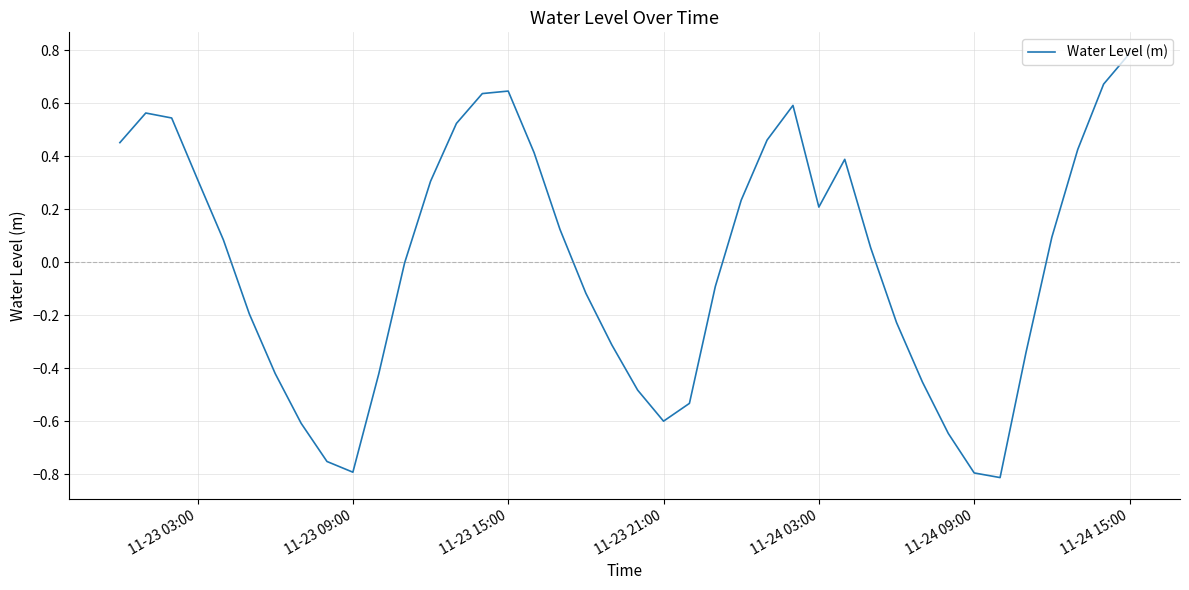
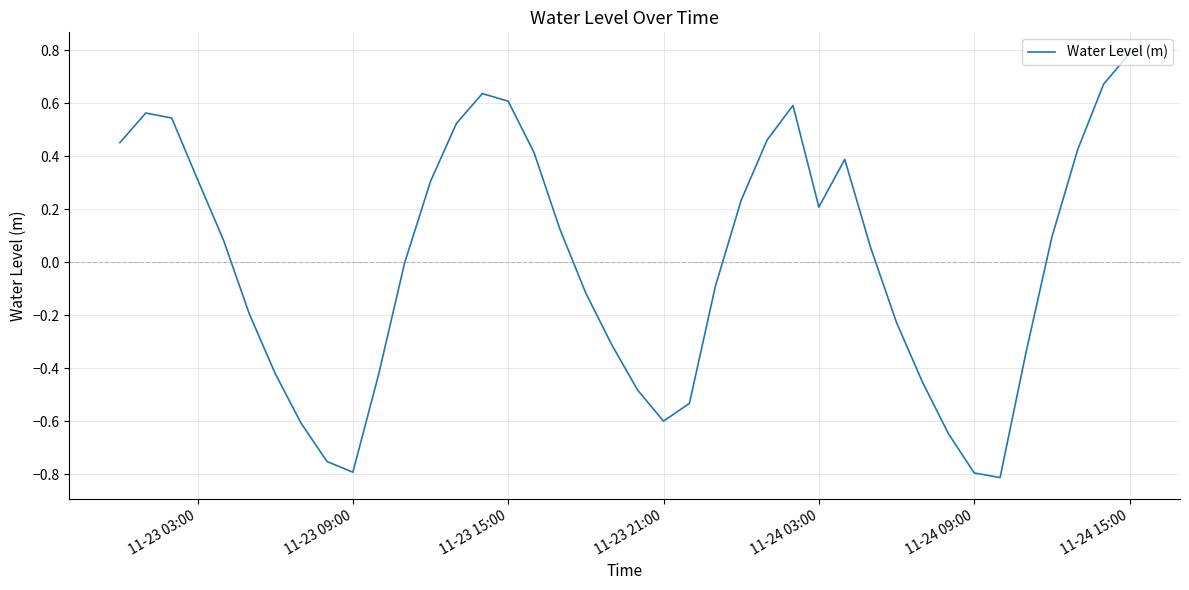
  {
    "11-23 03:00": 0.31,
    "11-23 09:00": -0.79,
-   "11-23 15:00": 0.65,
+   "11-23 15:00": 0.61,
    "11-23 21:00": -0.60,
    "11-24 03:00": 0.21,
    "11-24 09:00": -0.79
  }
